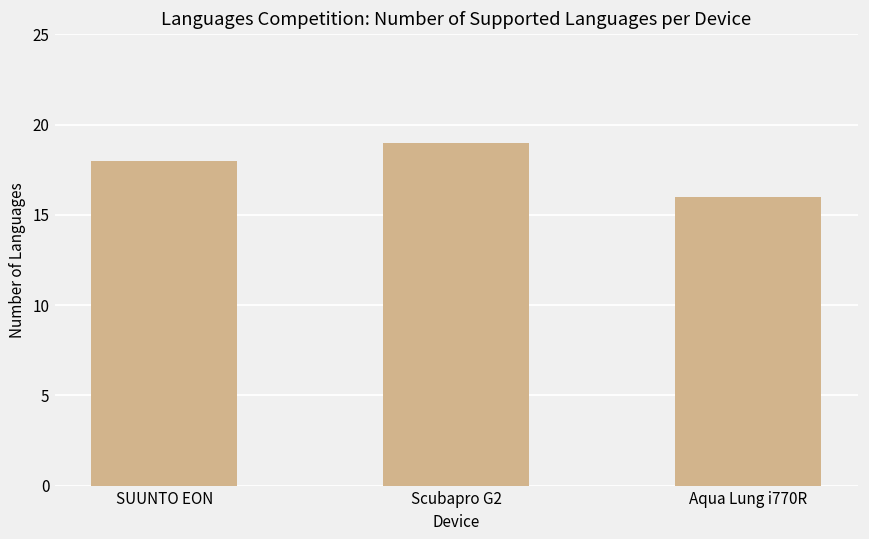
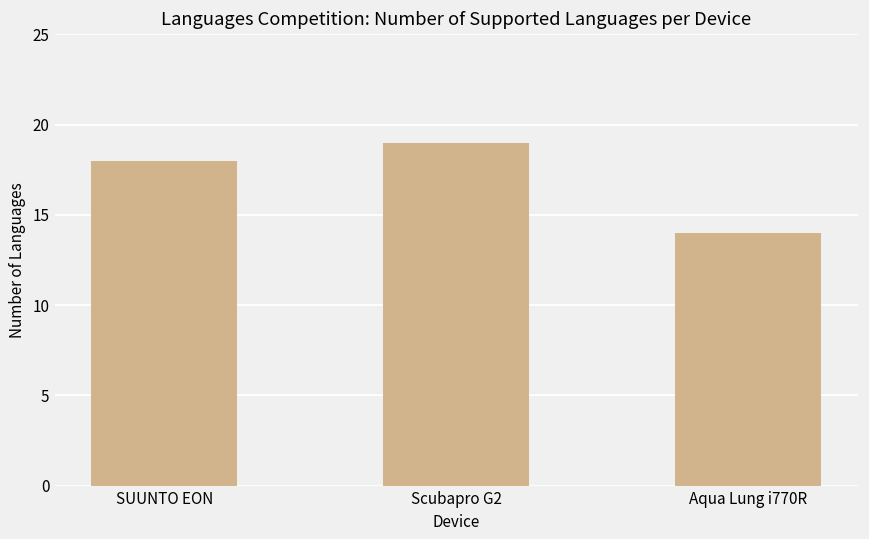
  {
    "SUUNTO EON": 18,
    "Scubapro G2": 19,
-   "Aqua Lung i770R": 16
+   "Aqua Lung i770R": 14
  }
